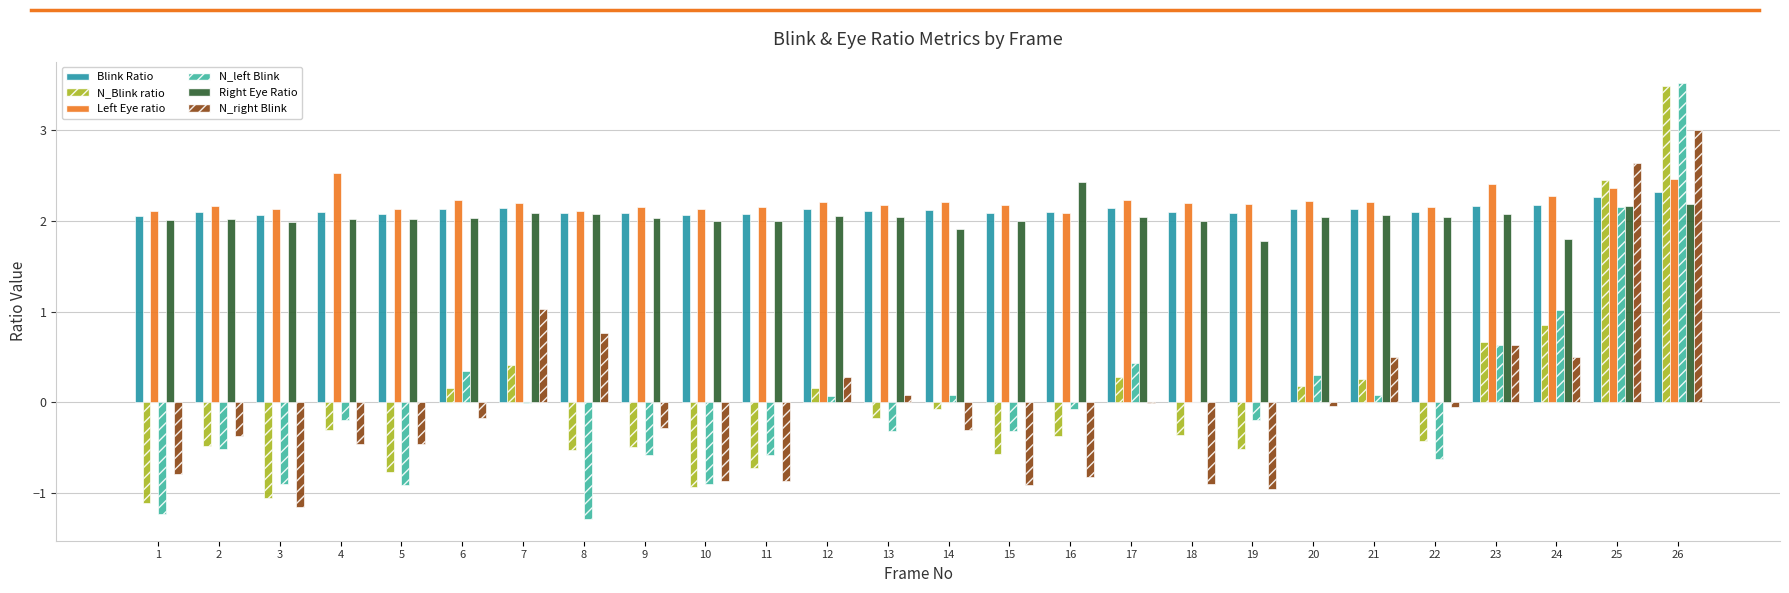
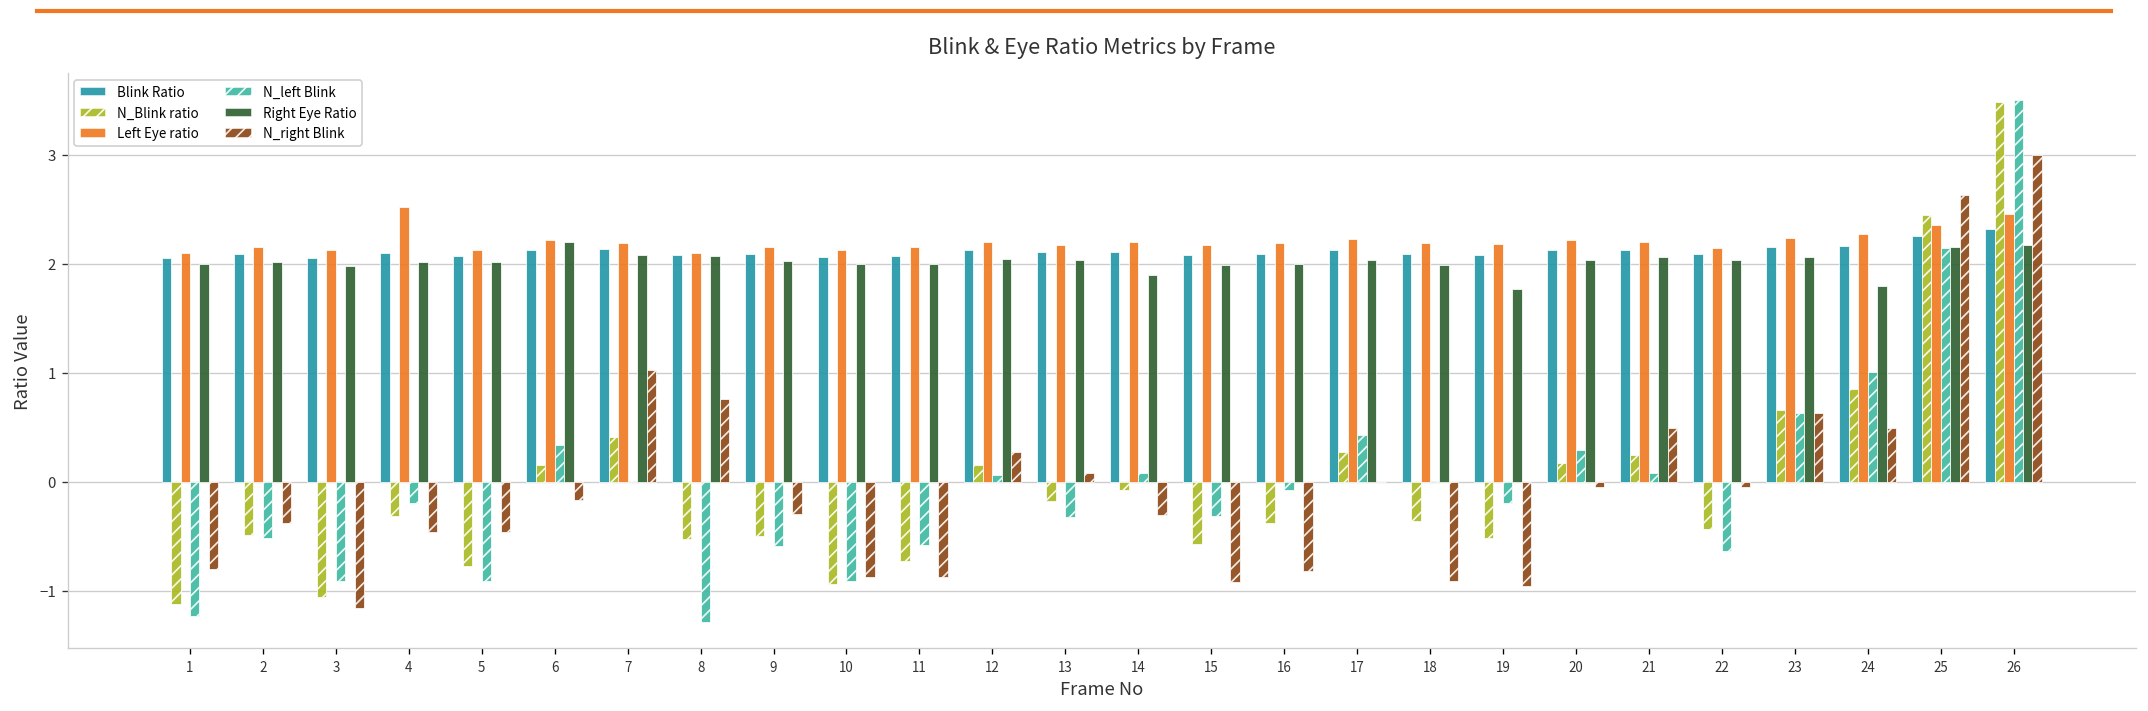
  {
    "N_Blink ratio": {
      "1": -1.1,
      "2": -0.5,
      "3": -1.1,
      "4": -0.3,
      "5": -0.8,
      "6": 0.2,
      "7": 0.4,
      "8": -0.5,
      "9": -0.5,
      "10": -0.9,
      "11": -0.7,
      "12": 0.2,
      "13": -0.2,
      "14": -0.1,
      "15": -0.6,
      "16": -0.4,
      "17": 0.3,
      "18": -0.4,
      "19": -0.5,
      "20": 0.2,
      "21": 0.3,
      "22": -0.4,
      "23": 0.7,
      "24": 0.9,
      "25": 2.5,
      "26": 3.5
    },
    "Left Eye ratio": {
      "1": 2.1,
      "2": 2.2,
      "3": 2.1,
      "4": 2.5,
      "5": 2.1,
      "6": 2.2,
      "7": 2.2,
      "8": 2.1,
      "9": 2.2,
      "10": 2.1,
      "11": 2.2,
      "12": 2.2,
      "13": 2.2,
      "14": 2.2,
      "15": 2.2,
-     "16": 2.1,
+     "16": 2.2,
      "17": 2.2,
      "18": 2.2,
      "19": 2.2,
      "20": 2.2,
      "21": 2.2,
      "22": 2.2,
-     "23": 2.4,
+     "23": 2.2,
      "24": 2.3,
      "25": 2.4,
      "26": 2.5
    },
    "Right Eye Ratio": {
      "1": 2.0,
      "2": 2.0,
      "3": 2.0,
      "4": 2.0,
      "5": 2.0,
-     "6": 2.0,
+     "6": 2.2,
      "7": 2.1,
      "8": 2.1,
      "9": 2.0,
      "10": 2.0,
      "11": 2.0,
      "12": 2.1,
      "13": 2.0,
      "14": 1.9,
      "15": 2.0,
-     "16": 2.4,
+     "16": 2.0,
      "17": 2.0,
      "18": 2.0,
      "19": 1.8,
      "20": 2.0,
      "21": 2.1,
      "22": 2.0,
      "23": 2.1,
      "24": 1.8,
      "25": 2.2,
      "26": 2.2
    },
    "N_right Blink": {
      "1": -0.8,
      "2": -0.4,
      "3": -1.2,
      "4": -0.5,
      "5": -0.5,
      "6": -0.2,
      "7": 1.0,
      "8": 0.8,
      "9": -0.3,
      "10": -0.9,
      "11": -0.9,
      "12": 0.3,
      "13": 0.1,
      "14": -0.3,
      "15": -0.9,
      "16": -0.8,
      "18": -0.9,
      "19": -1.0,
      "20": 0.0,
      "21": 0.5,
      "22": 0.0,
      "23": 0.6,
      "24": 0.5,
      "25": 2.6,
      "26": 3.0
    }
  }
